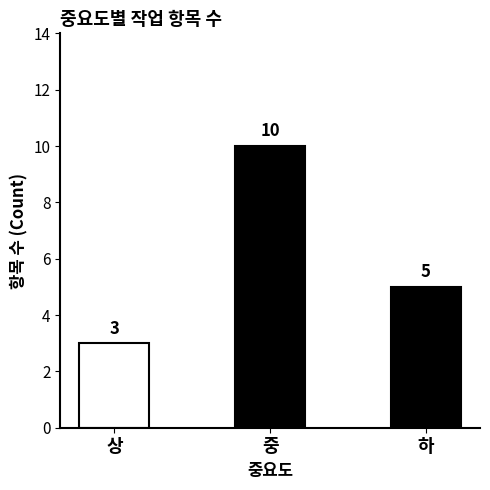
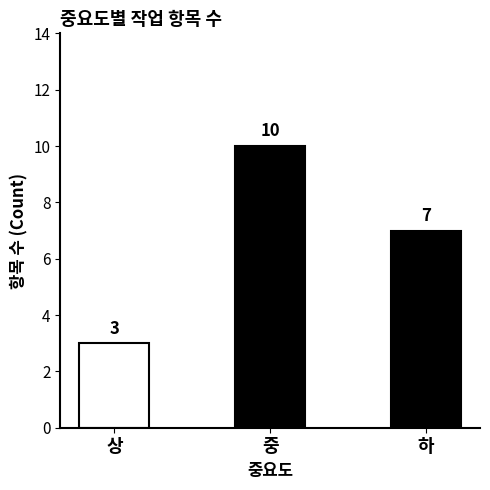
  {
    "상": 3,
    "중": 10,
-   "하": 5
+   "하": 7
  }
